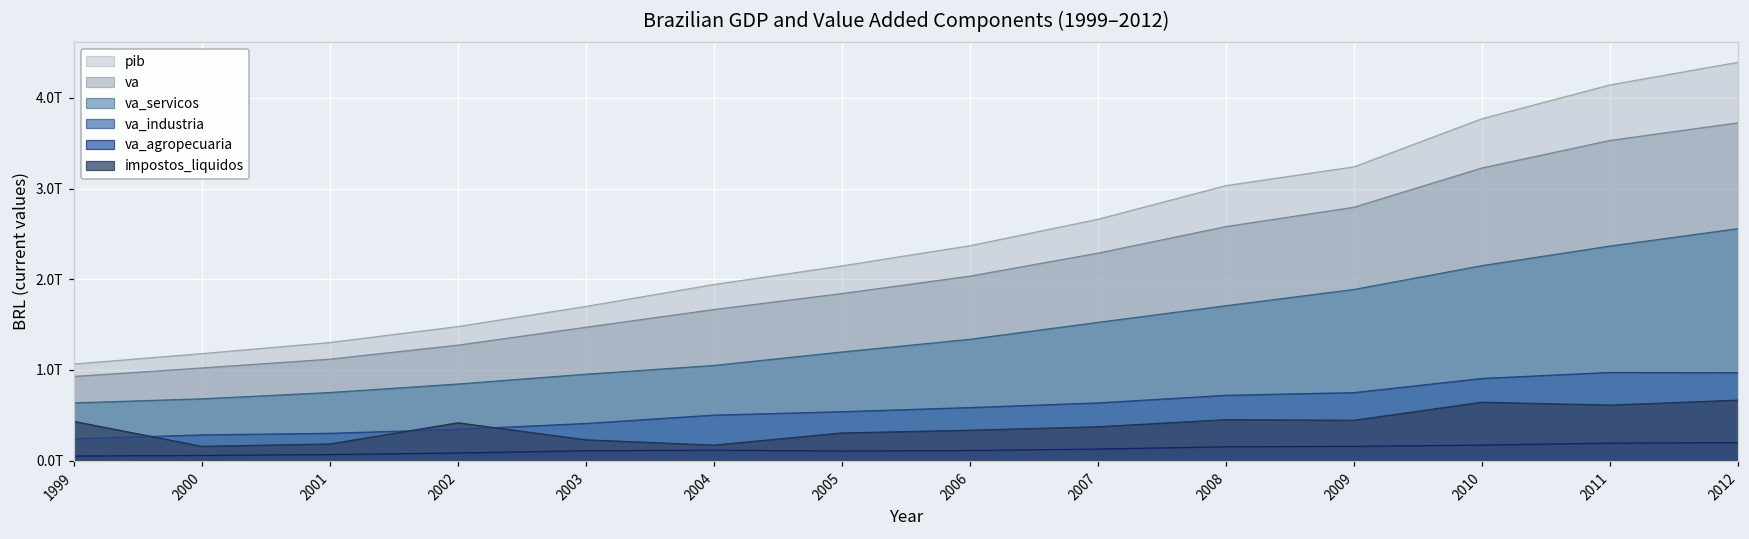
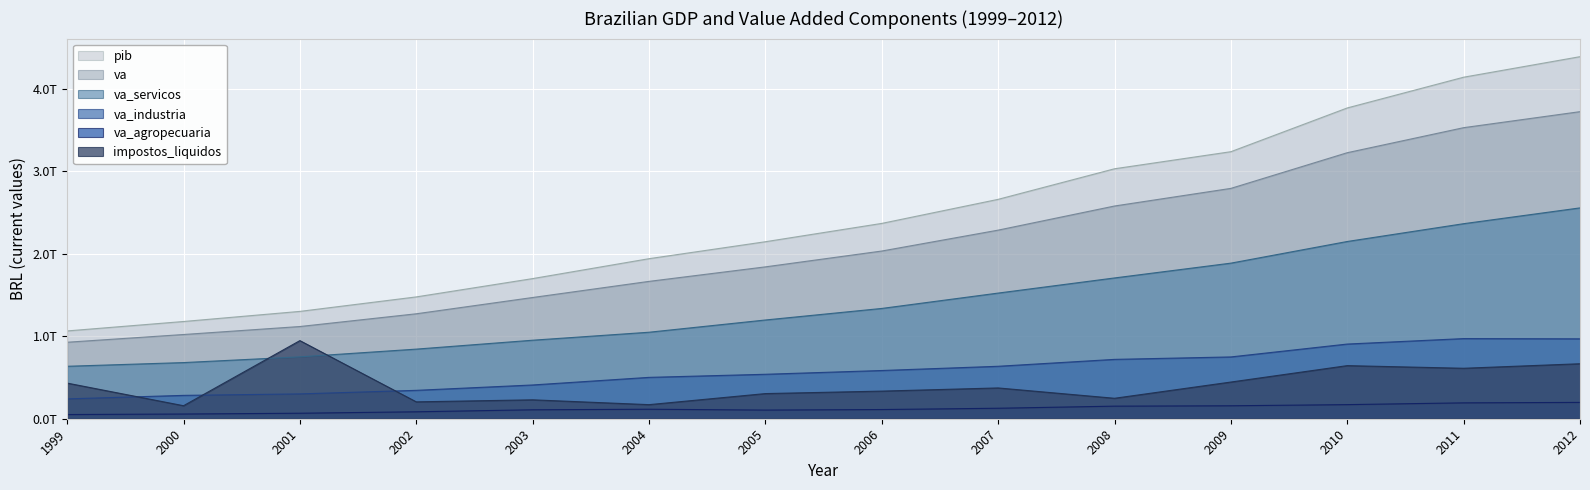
  {
    "impostos_liquidos": {
      "1999": "0.4T",
      "2000": "0.2T",
-     "2001": "0.2T",
-     "2002": "0.4T",
+     "2001": "0.9T",
+     "2002": "0.2T",
      "2003": "0.2T",
      "2004": "0.2T",
      "2005": "0.3T",
      "2006": "0.3T",
      "2007": "0.4T",
-     "2008": "0.5T",
+     "2008": "0.2T",
      "2009": "0.4T",
      "2010": "0.6T",
      "2011": "0.6T",
      "2012": "0.7T"
    }
  }
